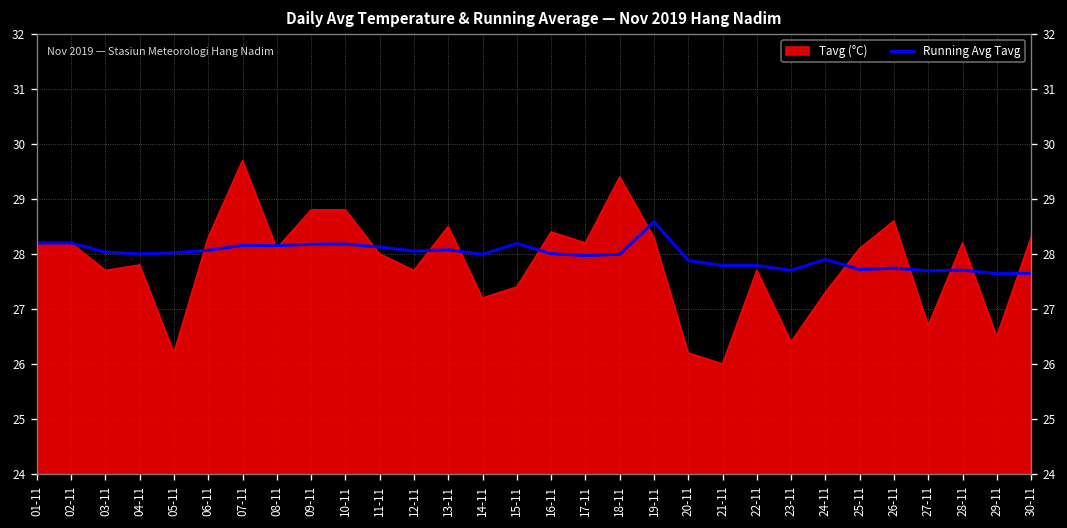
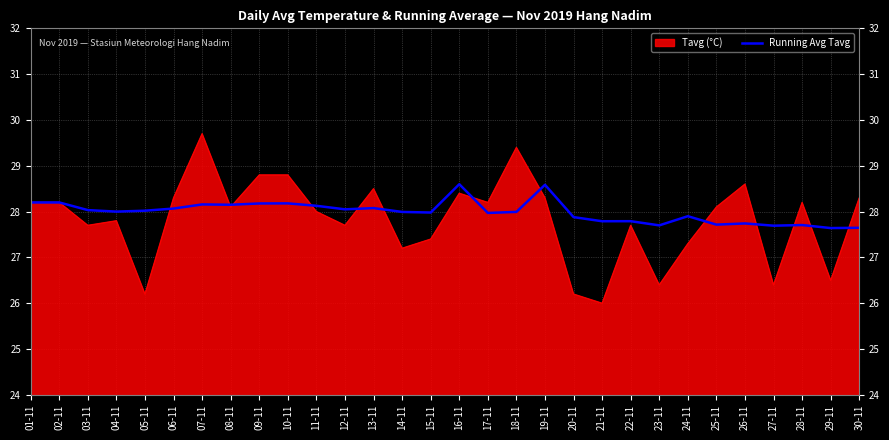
  {
    "Tavg (°C)": {
      "03-11": 27.7,
      "04-11": 27.8,
      "05-11": 26.2,
      "06-11": 28.3,
      "07-11": 29.7,
      "09-11": 28.8,
      "10-11": 28.8,
      "11-11": 28.0,
      "12-11": 27.7,
      "13-11": 28.5,
      "14-11": 27.2,
      "15-11": 27.4,
      "16-11": 28.4,
      "17-11": 28.2,
      "18-11": 29.4,
      "19-11": 28.3,
      "20-11": 26.2,
      "21-11": 26.0,
      "22-11": 27.7,
      "23-11": 26.4,
      "24-11": 27.3,
      "25-11": 28.1,
      "26-11": 28.6,
-     "27-11": 26.7,
+     "27-11": 26.4,
      "28-11": 28.2,
      "29-11": 26.5,
      "30-11": 28.3
    },
    "Running Avg Tavg": {
      "03-11": 28.0,
      "04-11": 28.0,
      "05-11": 28.0,
      "06-11": 28.1,
      "07-11": 28.2,
      "09-11": 28.2,
      "10-11": 28.2,
      "11-11": 28.1,
      "12-11": 28.1,
      "13-11": 28.1,
      "14-11": 28.0,
-     "15-11": 28.2,
-     "16-11": 28.0,
+     "15-11": 28.0,
+     "16-11": 28.6,
      "17-11": 28.0,
      "18-11": 28.0,
      "19-11": 28.6,
      "20-11": 27.9,
      "21-11": 27.8,
      "22-11": 27.8,
      "23-11": 27.7,
      "24-11": 27.9,
      "25-11": 27.7,
      "26-11": 27.7,
      "27-11": 27.7,
      "28-11": 27.7,
      "29-11": 27.6,
      "30-11": 27.6
    }
  }
